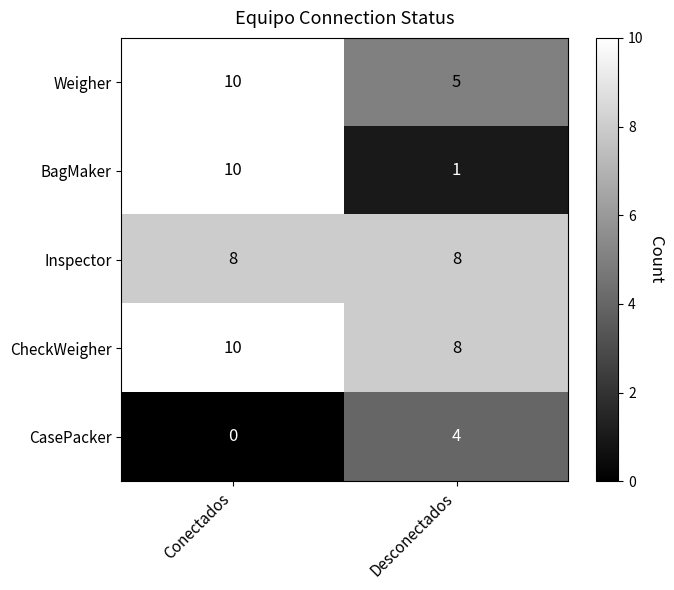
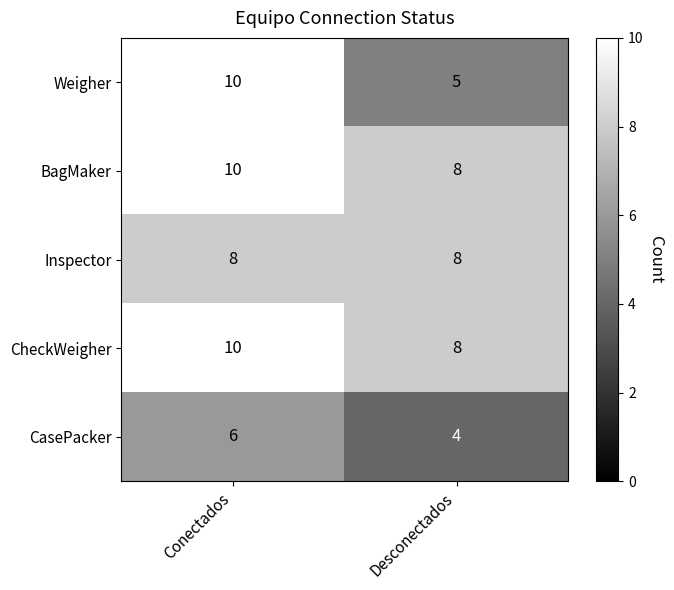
  {
    "Weigher": {
      "Conectados": 10,
      "Desconectados": 5
    },
    "BagMaker": {
      "Conectados": 10,
-     "Desconectados": 1
+     "Desconectados": 8
    },
    "Inspector": {
      "Conectados": 8,
      "Desconectados": 8
    },
    "CheckWeigher": {
      "Conectados": 10,
      "Desconectados": 8
    },
    "CasePacker": {
-     "Conectados": 0,
+     "Conectados": 6,
      "Desconectados": 4
    }
  }
